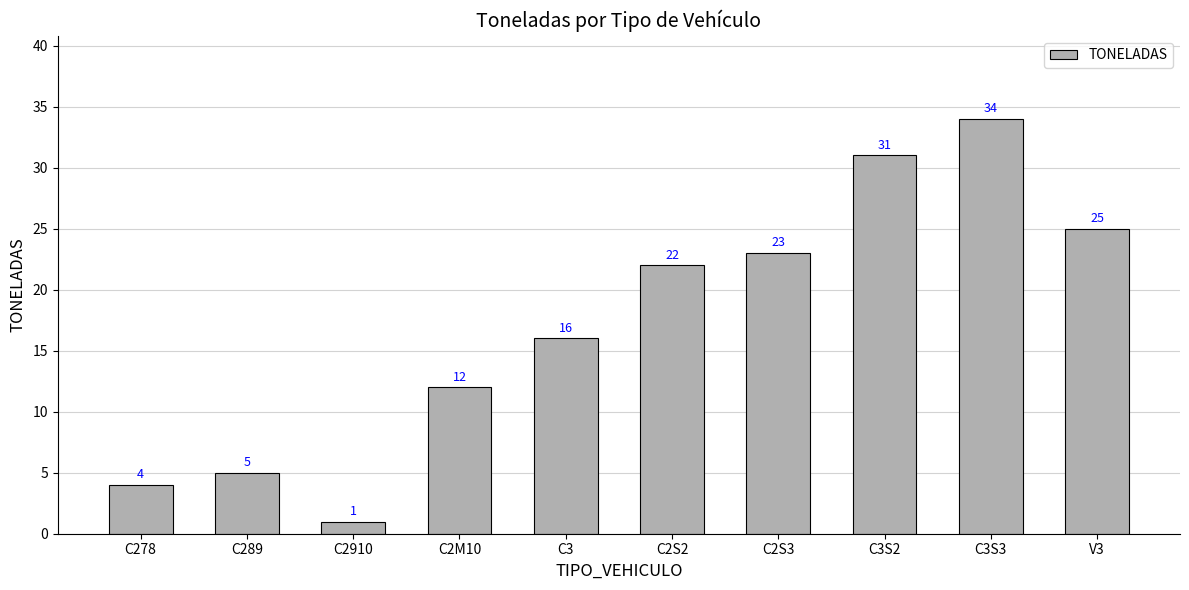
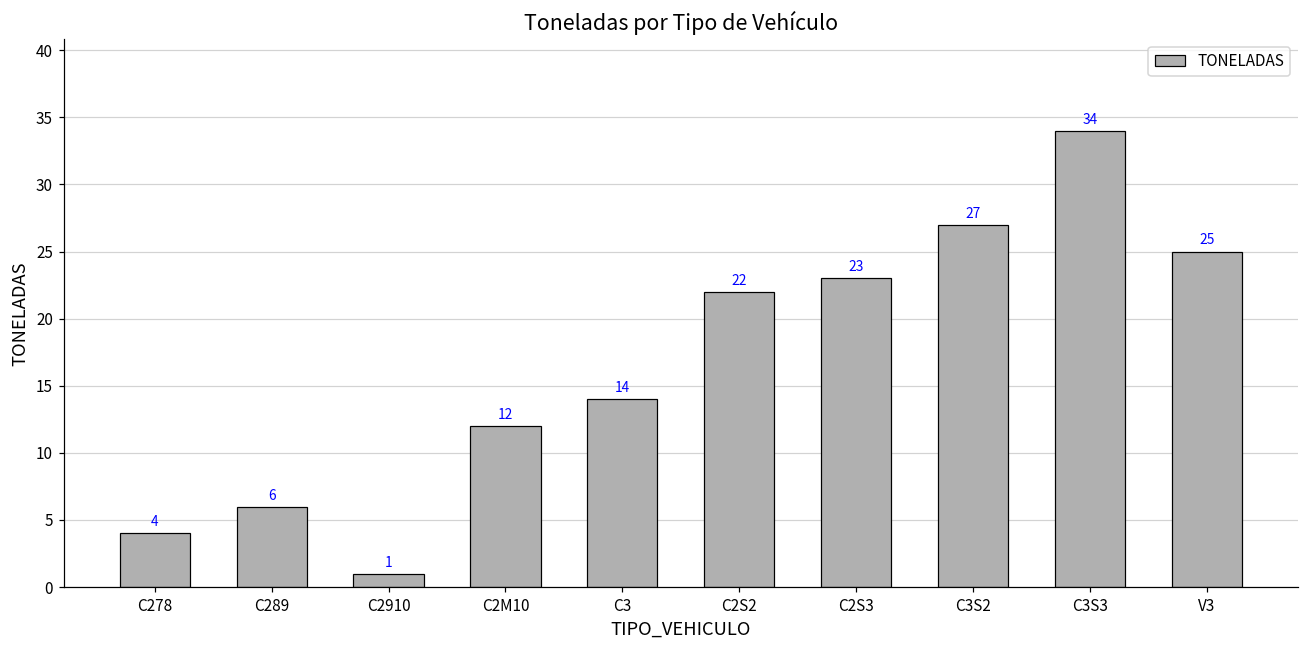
  {
    "C278": 4,
-   "C289": 5,
+   "C289": 6,
    "C2910": 1,
    "C2M10": 12,
-   "C3": 16,
+   "C3": 14,
    "C2S2": 22,
    "C2S3": 23,
-   "C3S2": 31,
+   "C3S2": 27,
    "C3S3": 34,
    "V3": 25
  }
